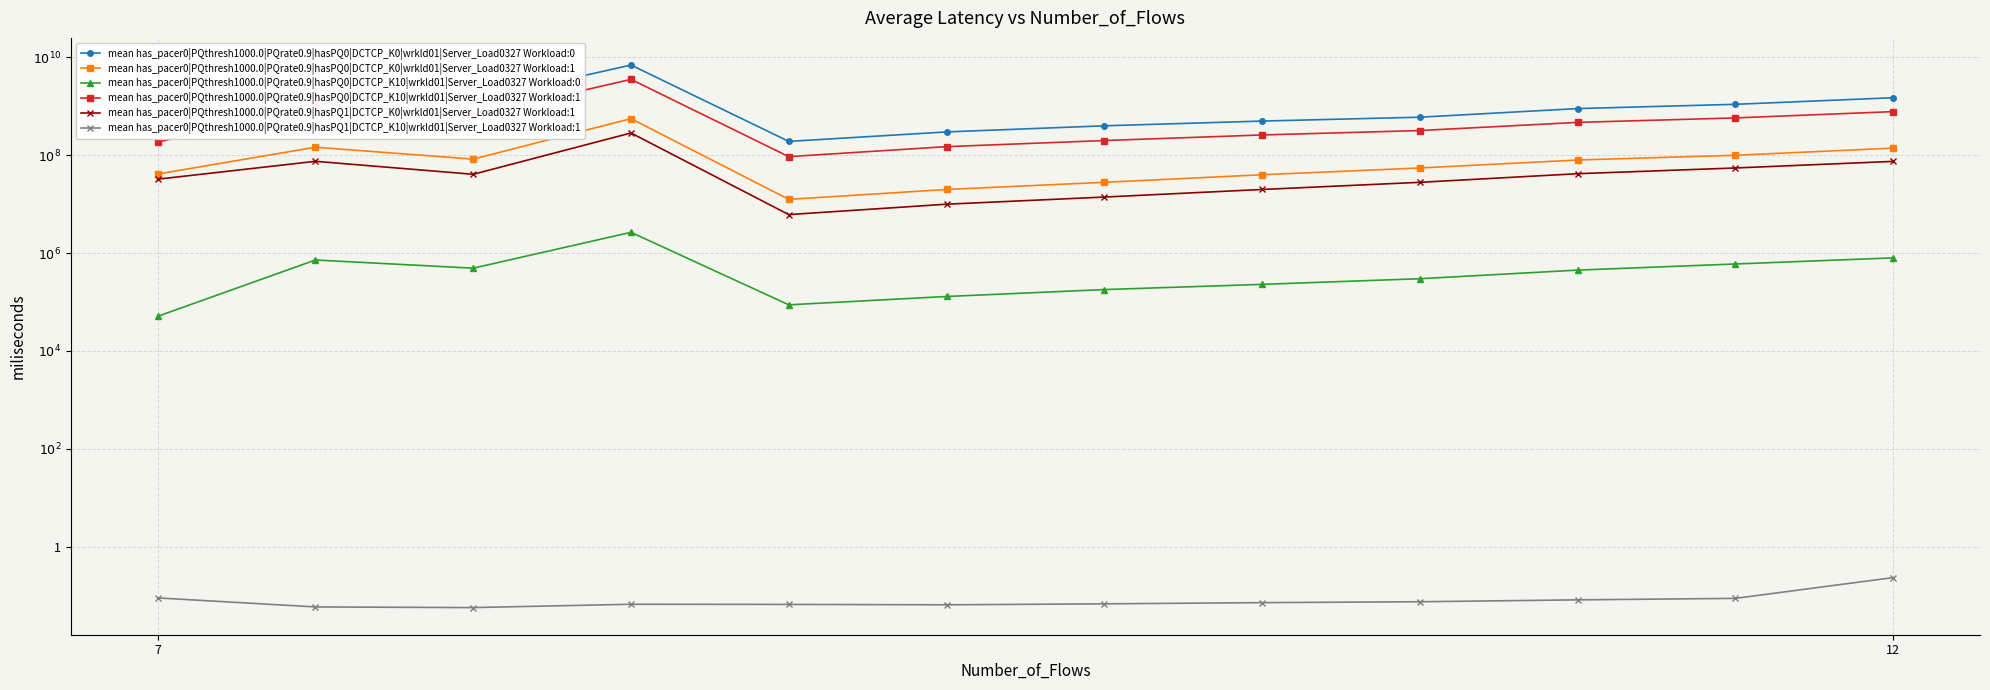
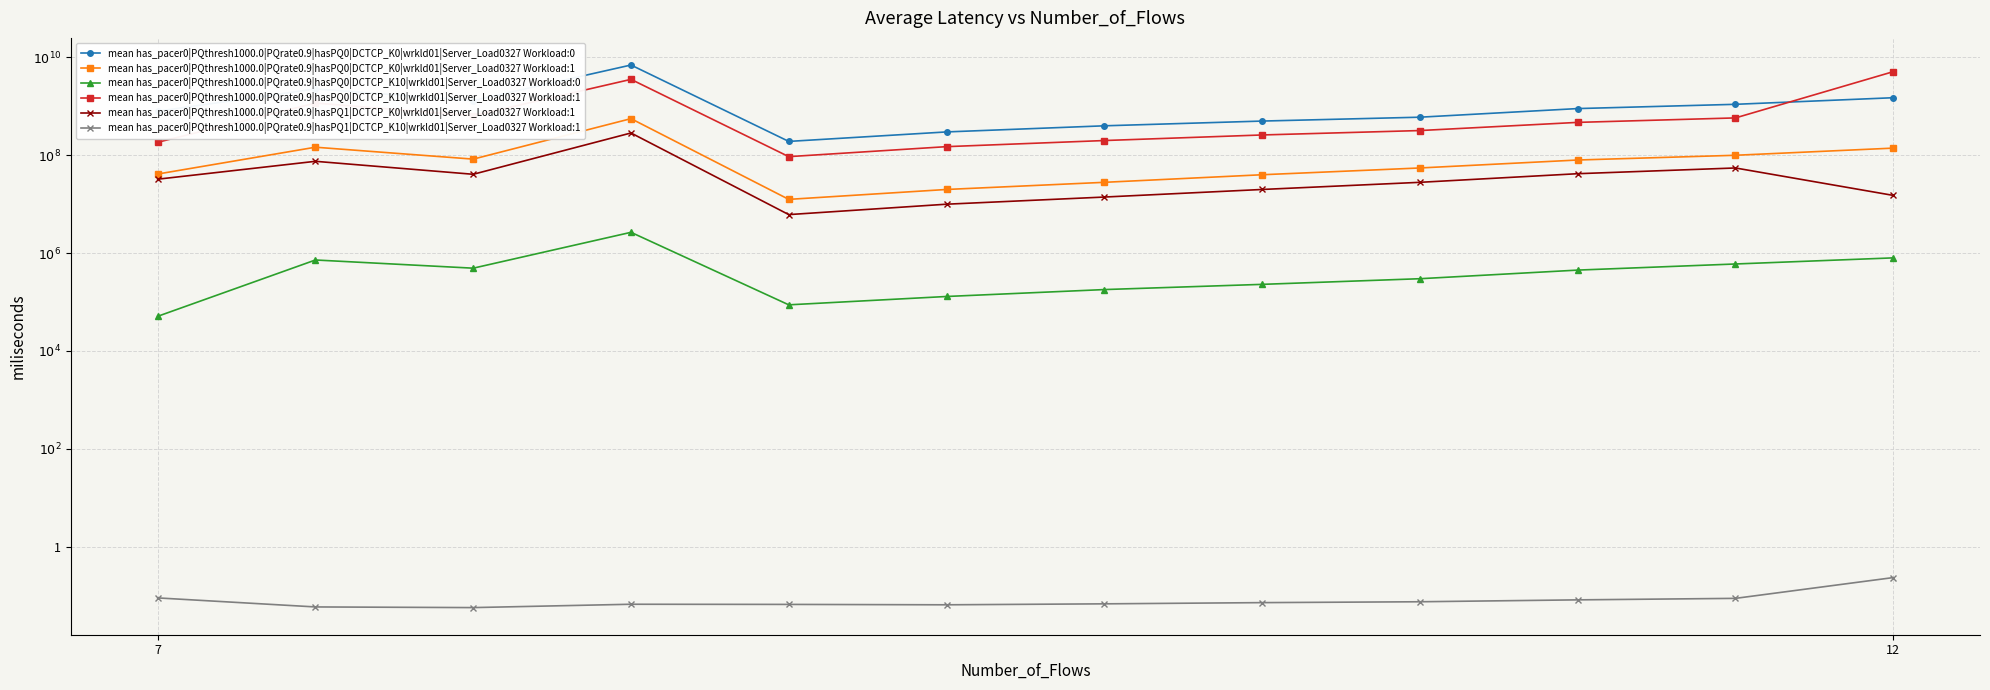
  {
    "mean has_pacer0|PQthresh1000.0|PQrate0.9|hasPQ0|DCTCP_K0|wrkld01|Server_Load0327 Workload:0": {
      "12": 1500000000
    },
    "mean has_pacer0|PQthresh1000.0|PQrate0.9|hasPQ0|DCTCP_K0|wrkld01|Server_Load0327 Workload:1": {
      "7": 40000000,
      "12": 140000000
    },
    "mean has_pacer0|PQthresh1000.0|PQrate0.9|hasPQ0|DCTCP_K10|wrkld01|Server_Load0327 Workload:0": {
      "7": 50000,
      "12": 800000
    },
    "mean has_pacer0|PQthresh1000.0|PQrate0.9|hasPQ0|DCTCP_K10|wrkld01|Server_Load0327 Workload:1": {
      "7": 180000000,
-     "12": 800000000
+     "12": 5000000000
    },
    "mean has_pacer0|PQthresh1000.0|PQrate0.9|hasPQ1|DCTCP_K0|wrkld01|Server_Load0327 Workload:1": {
      "7": 30000000,
-     "12": 80000000
+     "12": 15000000
    },
    "mean has_pacer0|PQthresh1000.0|PQrate0.9|hasPQ1|DCTCP_K10|wrkld01|Server_Load0327 Workload:1": {
      "7": 0.09,
      "12": 0.2
    }
  }
